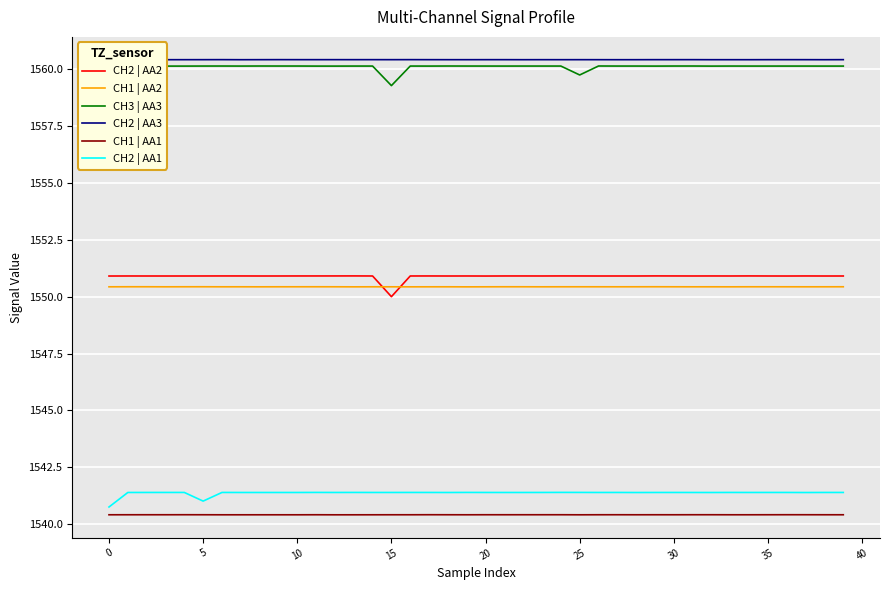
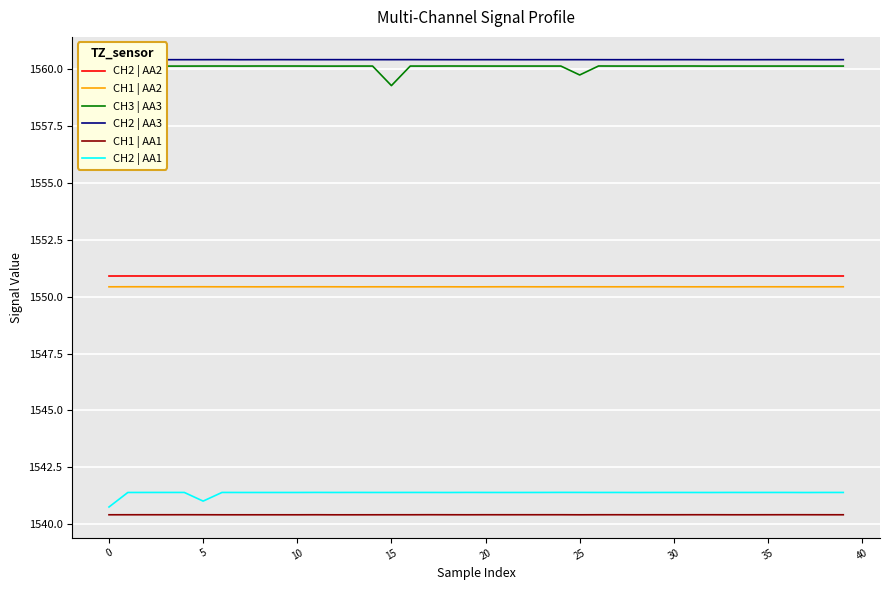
  {
    "CH2 | AA2": {
      "0": 1550.9,
      "5": 1550.9,
      "10": 1550.9,
-     "15": 1550.0,
+     "15": 1550.9,
      "20": 1550.9,
      "25": 1550.9,
      "30": 1550.9,
      "35": 1550.9
    },
    "CH1 | AA2": {
      "0": 1550.4,
      "5": 1550.4,
      "10": 1550.4,
      "15": 1550.4,
      "20": 1550.4,
      "25": 1550.4,
      "30": 1550.4,
      "35": 1550.4
    },
    "CH3 | AA3": {
      "5": 1560.1,
      "10": 1560.1,
      "15": 1559.3,
      "20": 1560.1,
      "25": 1559.8,
      "30": 1560.1,
      "35": 1560.1
    },
    "CH2 | AA3": {
      "5": 1560.4,
      "10": 1560.4,
      "15": 1560.4,
      "20": 1560.4,
      "25": 1560.4,
      "30": 1560.4,
      "35": 1560.4
    },
    "CH1 | AA1": {
      "0": 1540.4,
      "5": 1540.4,
      "10": 1540.4,
      "15": 1540.4,
      "20": 1540.4,
      "25": 1540.4,
      "30": 1540.4,
      "35": 1540.4
    },
    "CH2 | AA1": {
      "0": 1540.8,
      "5": 1541.0,
      "10": 1541.4,
      "15": 1541.4,
      "20": 1541.4,
      "25": 1541.4,
      "30": 1541.4,
      "35": 1541.4
    }
  }
